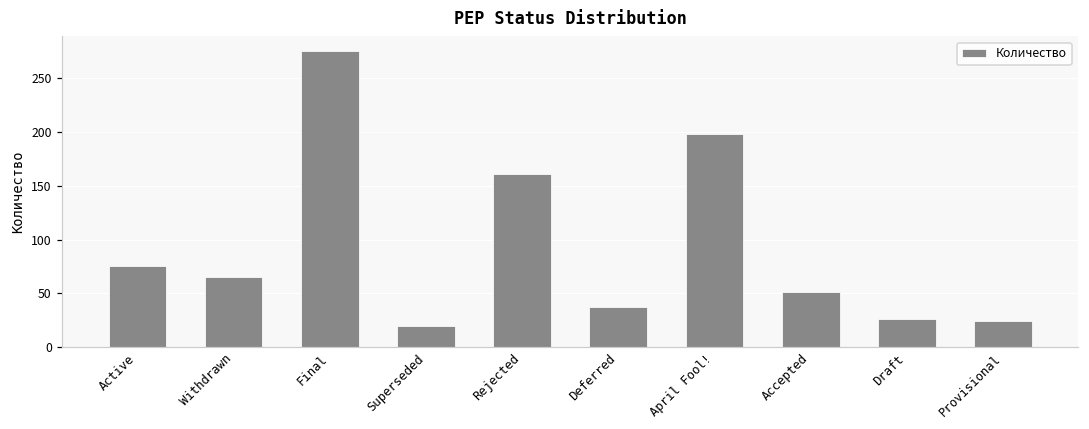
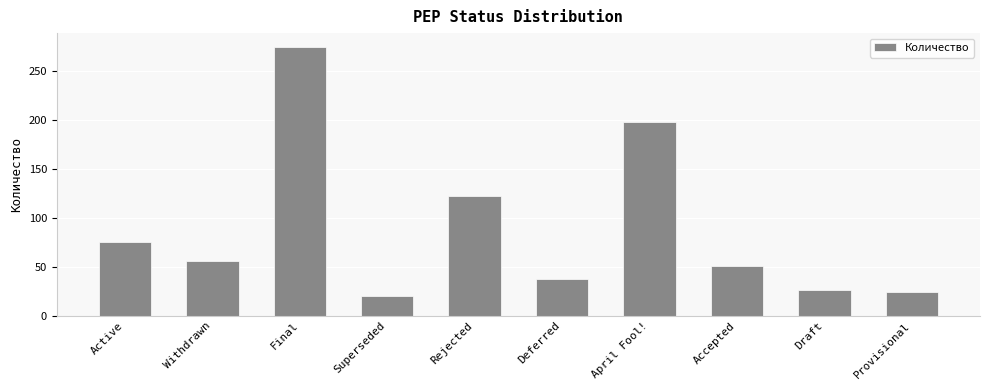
  {
    "Active": 80,
-   "Withdrawn": 70,
+   "Withdrawn": 60,
    "Final": 280,
    "Superseded": 20,
-   "Rejected": 160,
+   "Rejected": 120,
    "Deferred": 40,
    "April Fool!": 200,
    "Accepted": 50,
    "Draft": 30,
    "Provisional": 20
  }
